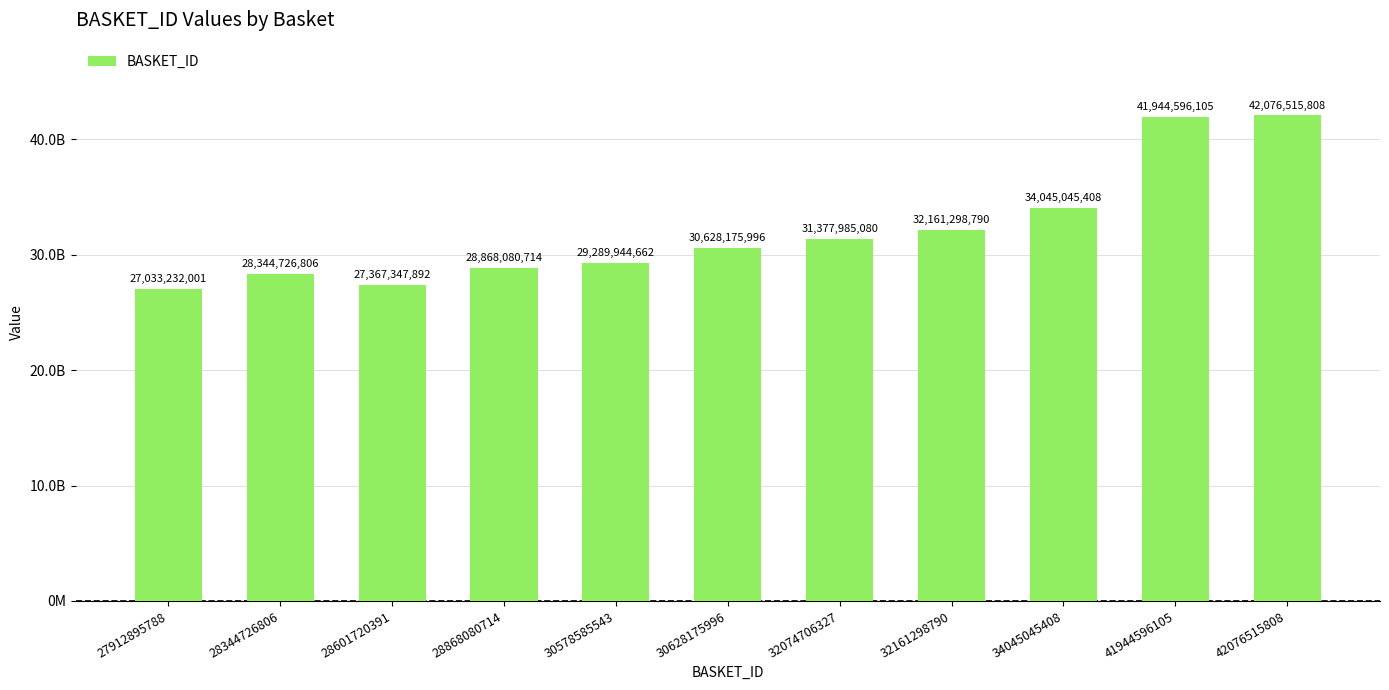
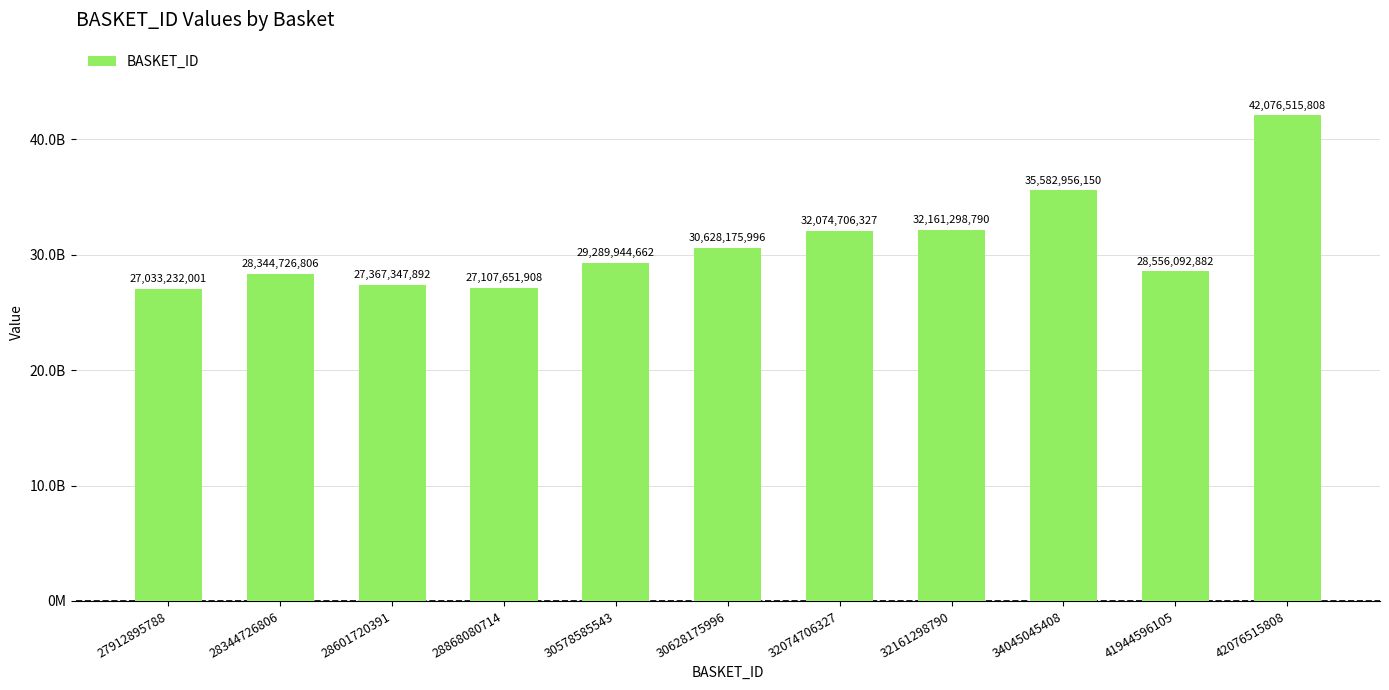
  {
    "27912895788": "27,033,232,001",
    "28344726806": "28,344,726,806",
    "28601720391": "27,367,347,892",
-   "28868080714": "28,868,080,714",
+   "28868080714": "27,107,651,908",
    "30578585543": "29,289,944,662",
    "30628175996": "30,628,175,996",
-   "32074706327": "31,377,985,080",
+   "32074706327": "32,074,706,327",
    "32161298790": "32,161,298,790",
-   "34045045408": "34,045,045,408",
-   "41944596105": "41,944,596,105",
+   "34045045408": "35,582,956,150",
+   "41944596105": "28,556,092,882",
    "42076515808": "42,076,515,808"
  }
